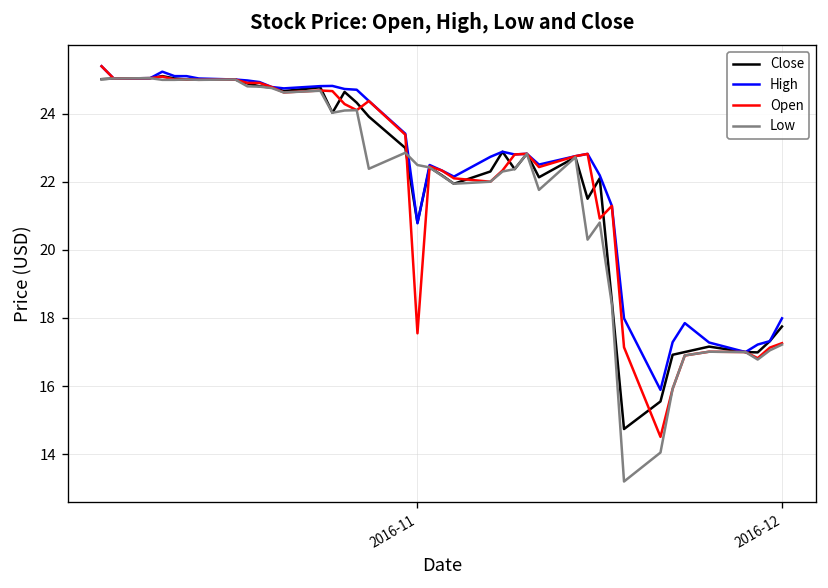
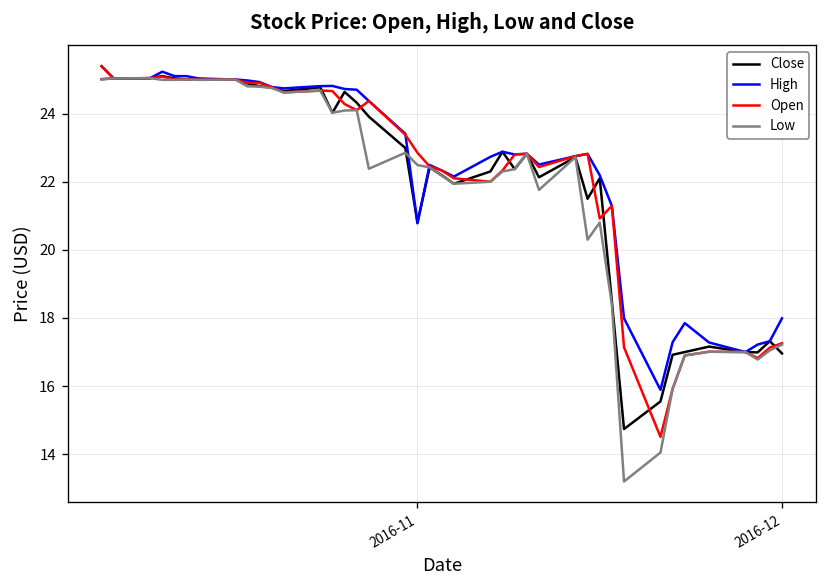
  {
    "Close": {
-     "2016-12": 17.8
+     "2016-12": 17.0
    },
    "High": {
      "2016-12": 18.0
    },
    "Open": {
-     "2016-11": 17.6
+     "2016-11": 22.9
    },
    "Low": {
      "2016-11": 22.5
    }
  }
